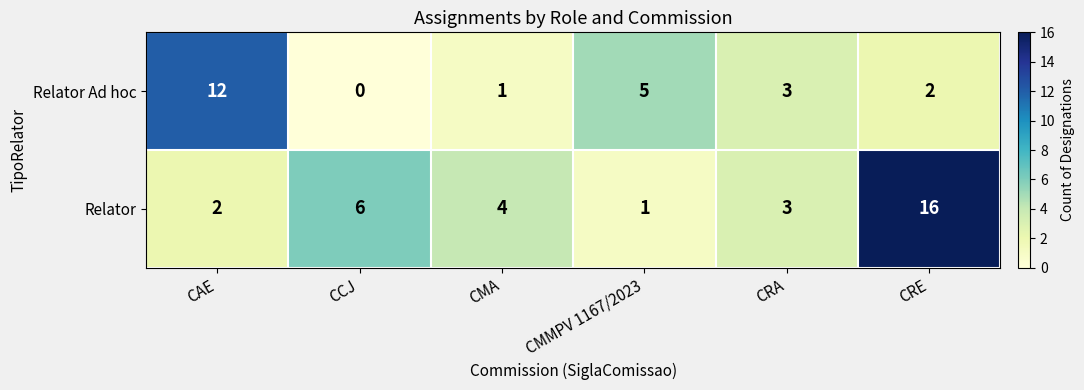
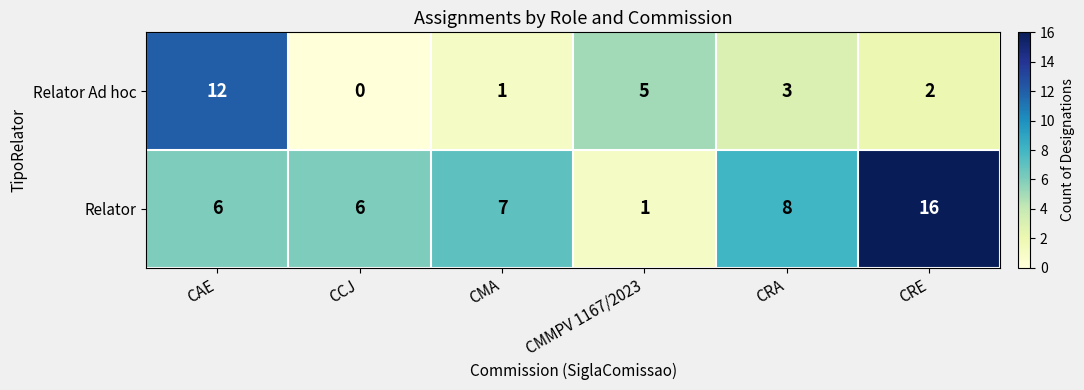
  {
    "Relator Ad hoc": {
      "CAE": 12,
      "CCJ": 0,
      "CMA": 1,
      "CMMPV 1167/2023": 5,
      "CRA": 3,
      "CRE": 2
    },
    "Relator": {
-     "CAE": 2,
+     "CAE": 6,
      "CCJ": 6,
-     "CMA": 4,
+     "CMA": 7,
      "CMMPV 1167/2023": 1,
-     "CRA": 3,
+     "CRA": 8,
      "CRE": 16
    }
  }
